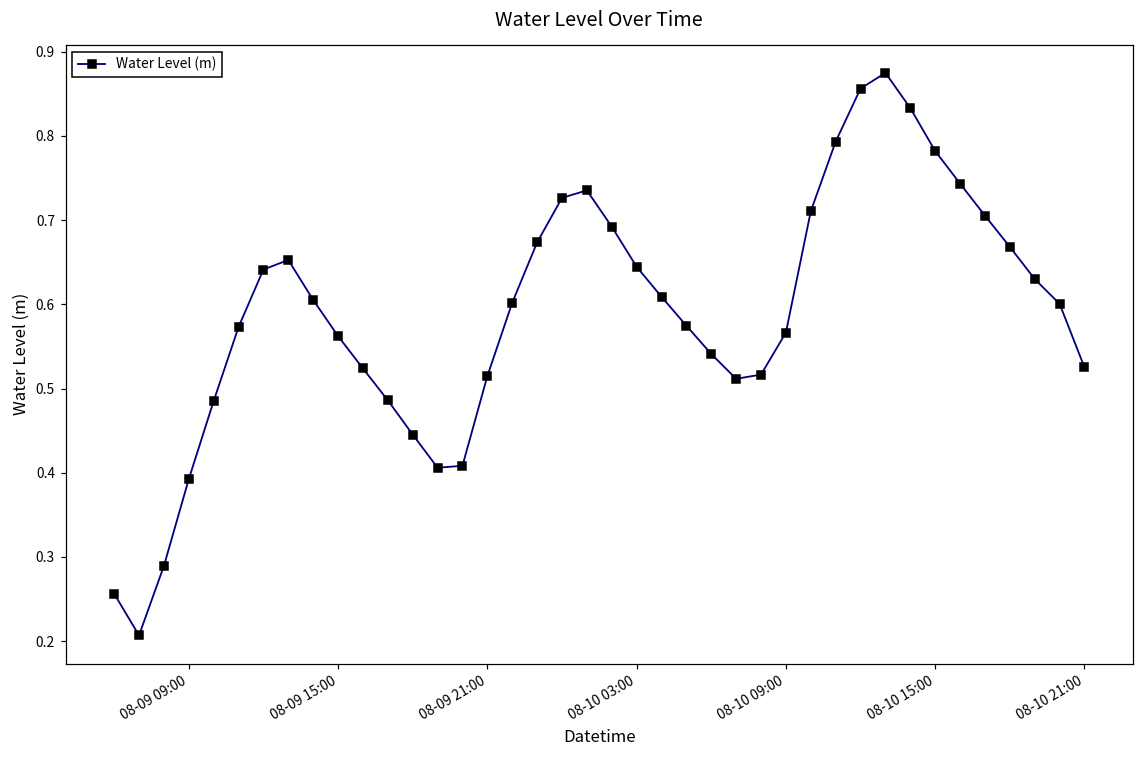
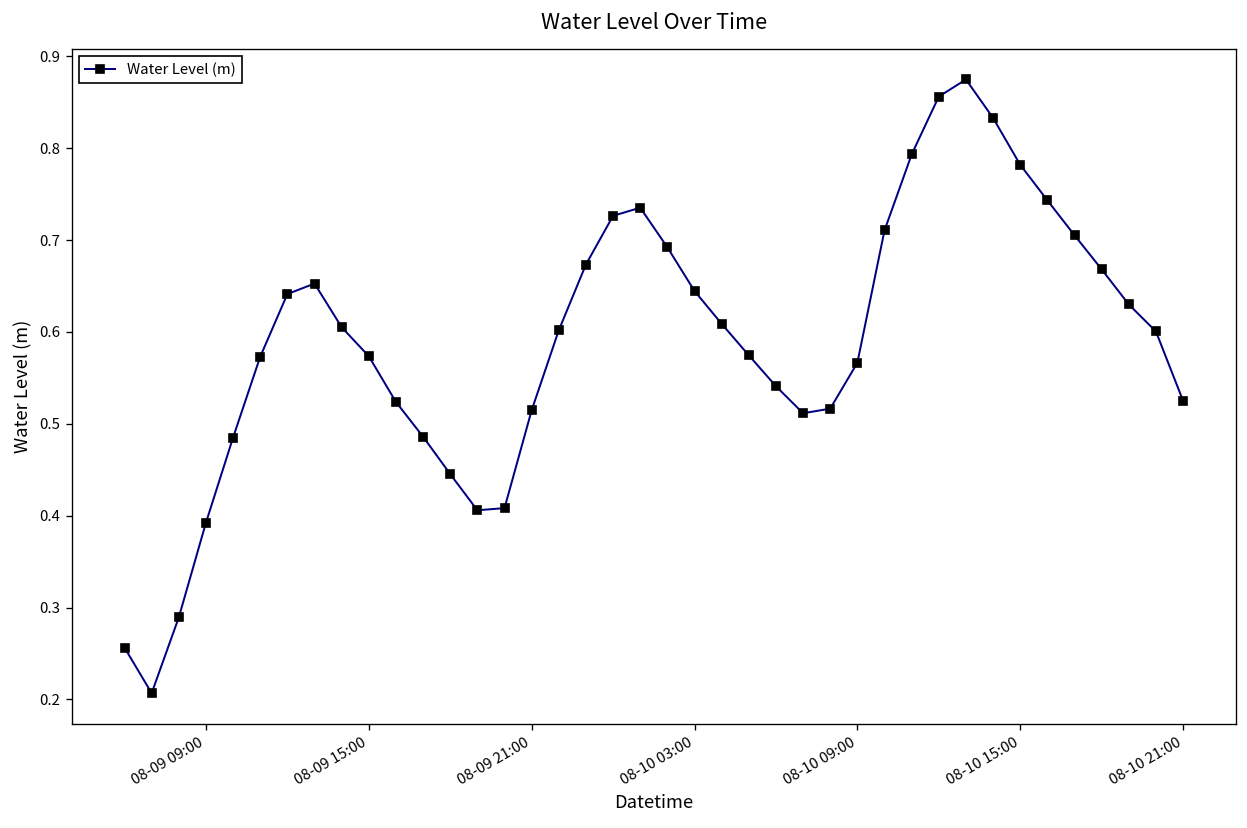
  {
    "08-09 09:00": 0.39,
-   "08-09 15:00": 0.56,
+   "08-09 15:00": 0.57,
    "08-09 21:00": 0.51,
    "08-10 03:00": 0.64,
    "08-10 09:00": 0.57,
    "08-10 15:00": 0.78,
    "08-10 21:00": 0.53
  }
